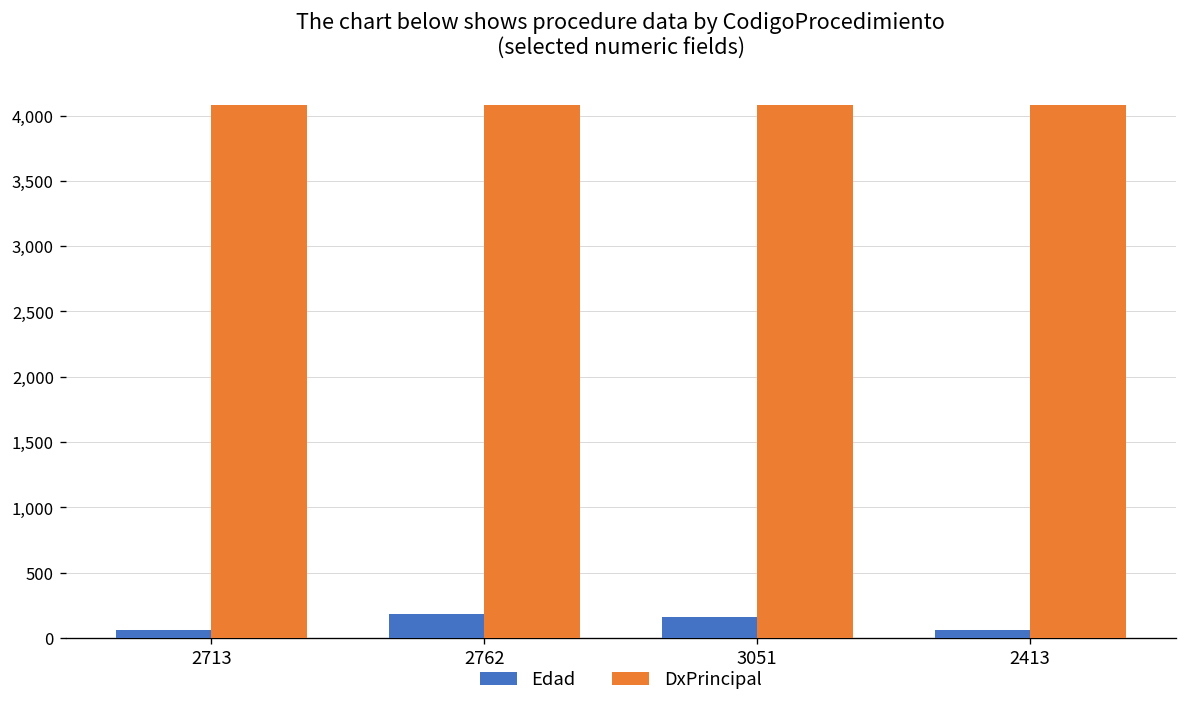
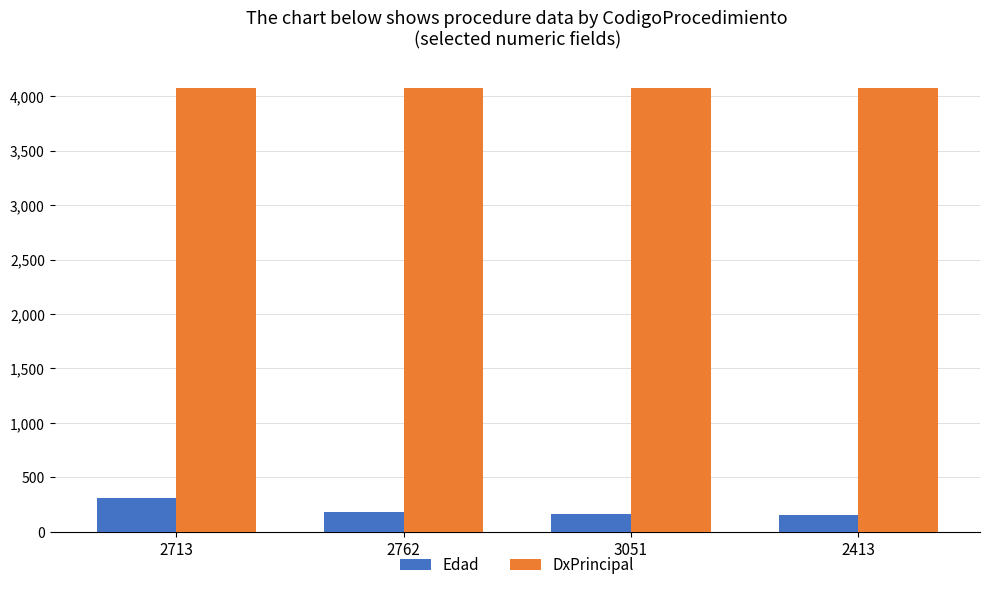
  {
    "Edad": {
-     "2713": "60",
+     "2713": "310",
      "2762": "190",
      "3051": "160",
-     "2413": "70"
+     "2413": "160"
    },
    "DxPrincipal": {
      "2713": "4,080",
      "2762": "4,080",
      "3051": "4,080",
      "2413": "4,080"
    }
  }
